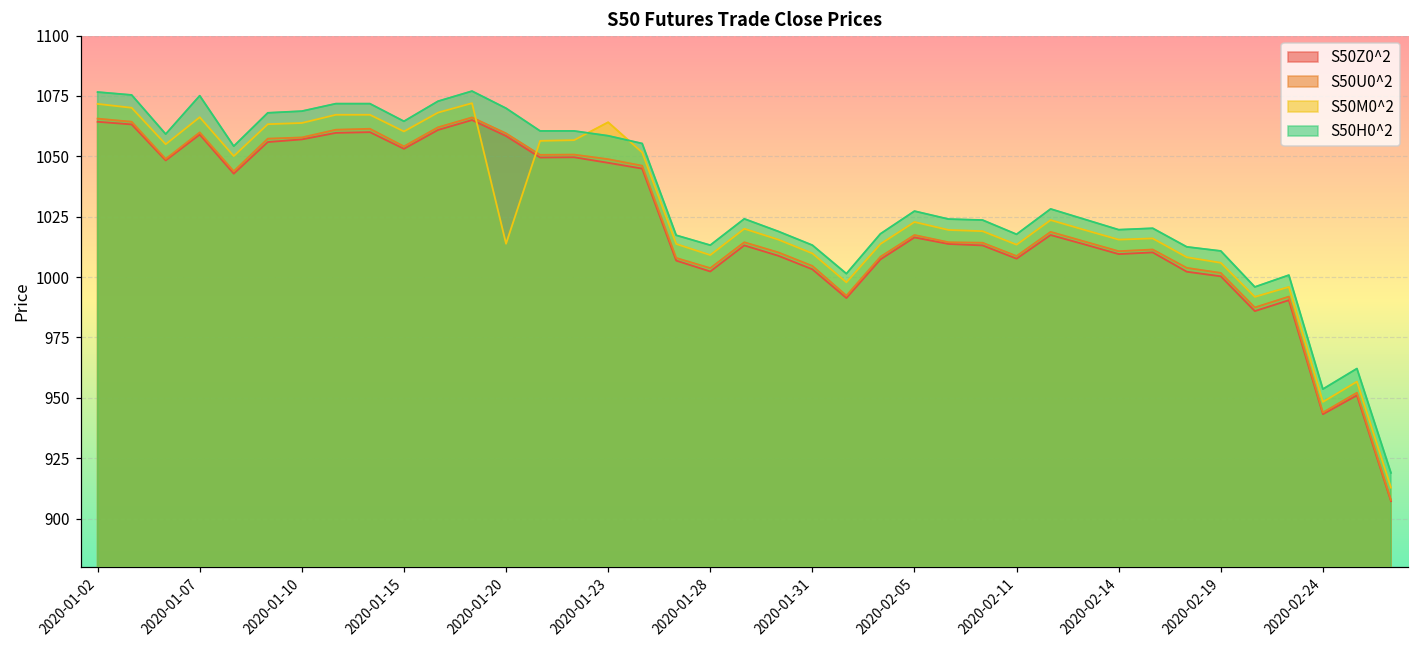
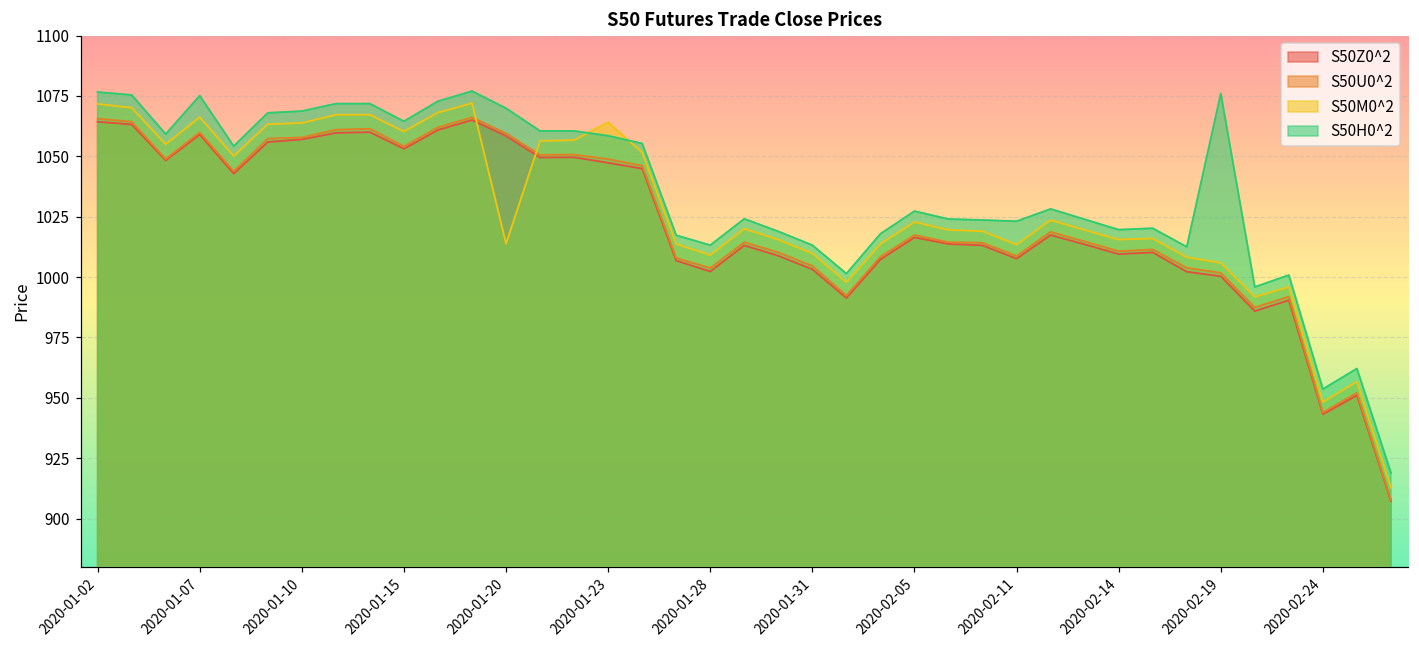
  {
    "S50M0^2": {
      "2020-01-02": 1072,
      "2020-01-07": 1066,
      "2020-01-10": 1064,
      "2020-01-15": 1060,
      "2020-01-20": 1014,
      "2020-01-23": 1064,
      "2020-01-28": 1009,
      "2020-01-31": 1010,
      "2020-02-05": 1023,
      "2020-02-11": 1013,
      "2020-02-14": 1016,
      "2020-02-19": 1006,
      "2020-02-24": 948
    },
    "S50H0^2": {
      "2020-01-02": 1077,
      "2020-01-07": 1075,
      "2020-01-10": 1069,
      "2020-01-15": 1065,
      "2020-01-20": 1070,
      "2020-01-23": 1059,
      "2020-01-28": 1013,
      "2020-01-31": 1013,
      "2020-02-05": 1027,
-     "2020-02-11": 1018,
+     "2020-02-11": 1023,
      "2020-02-14": 1020,
-     "2020-02-19": 1011,
+     "2020-02-19": 1076,
      "2020-02-24": 954
    }
  }
